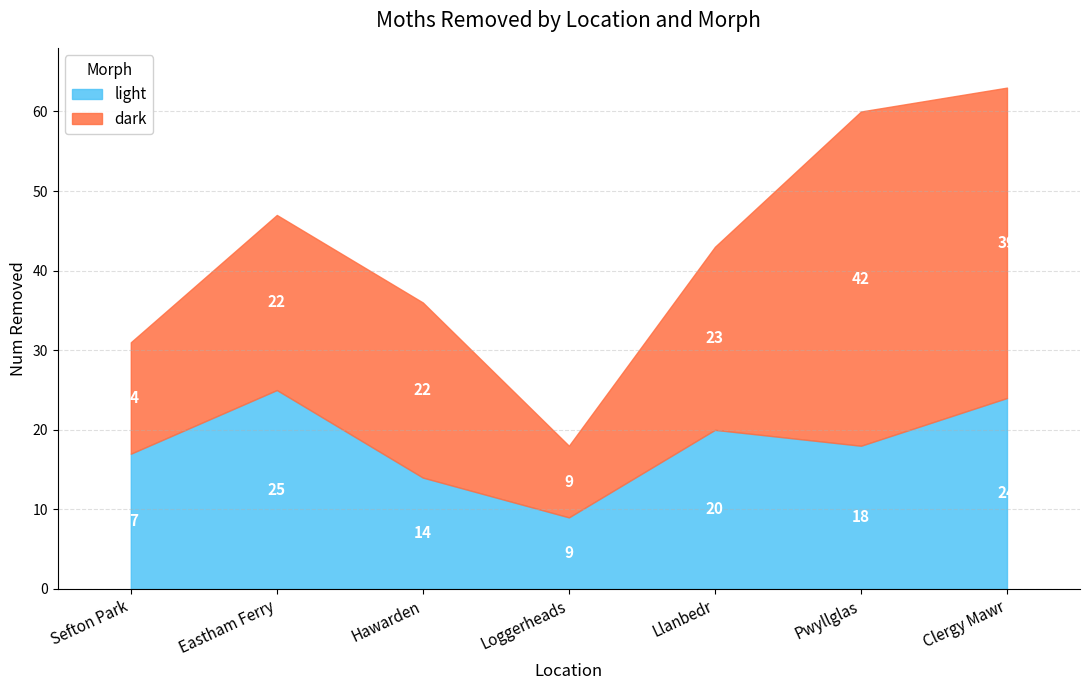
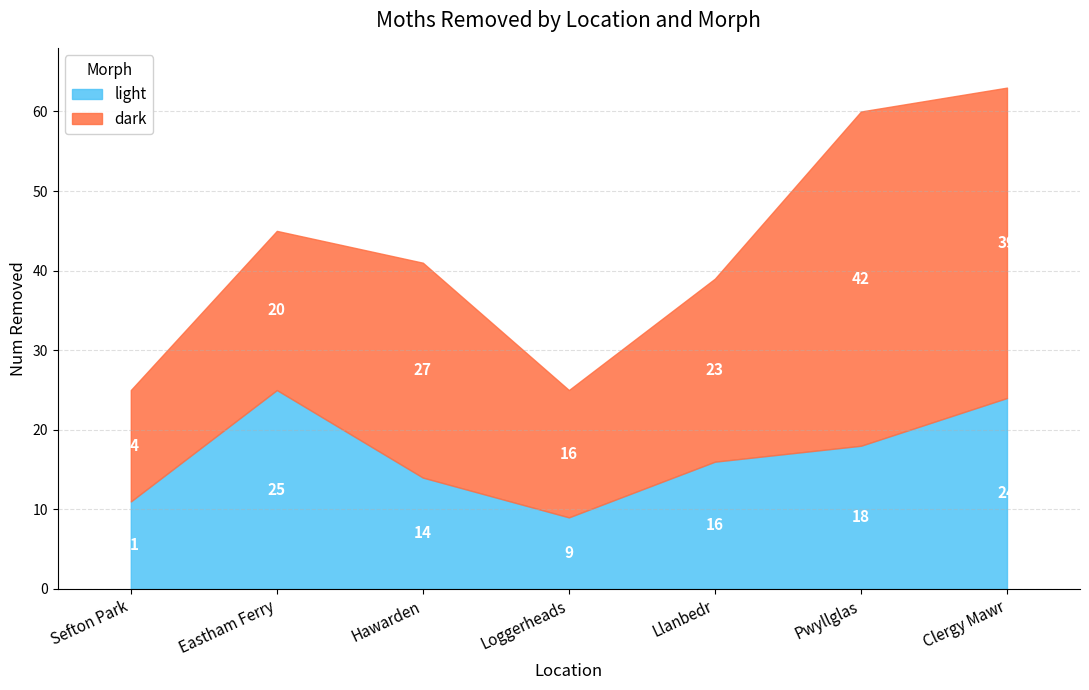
  {
    "light": {
-     "Sefton Park": 17,
-     "Llanbedr": 20
+     "Sefton Park": 11,
+     "Llanbedr": 16
    },
    "dark": {
-     "Eastham Ferry": 22,
-     "Hawarden": 22,
-     "Loggerheads": 9
+     "Eastham Ferry": 20,
+     "Hawarden": 27,
+     "Loggerheads": 16
    }
  }
